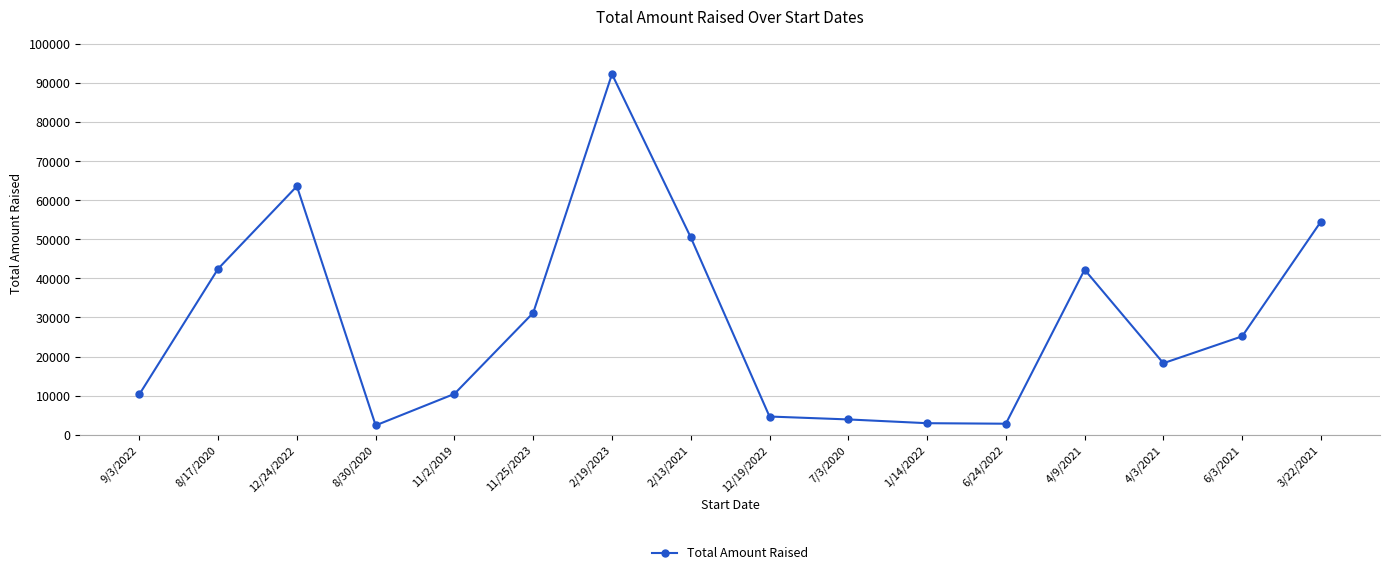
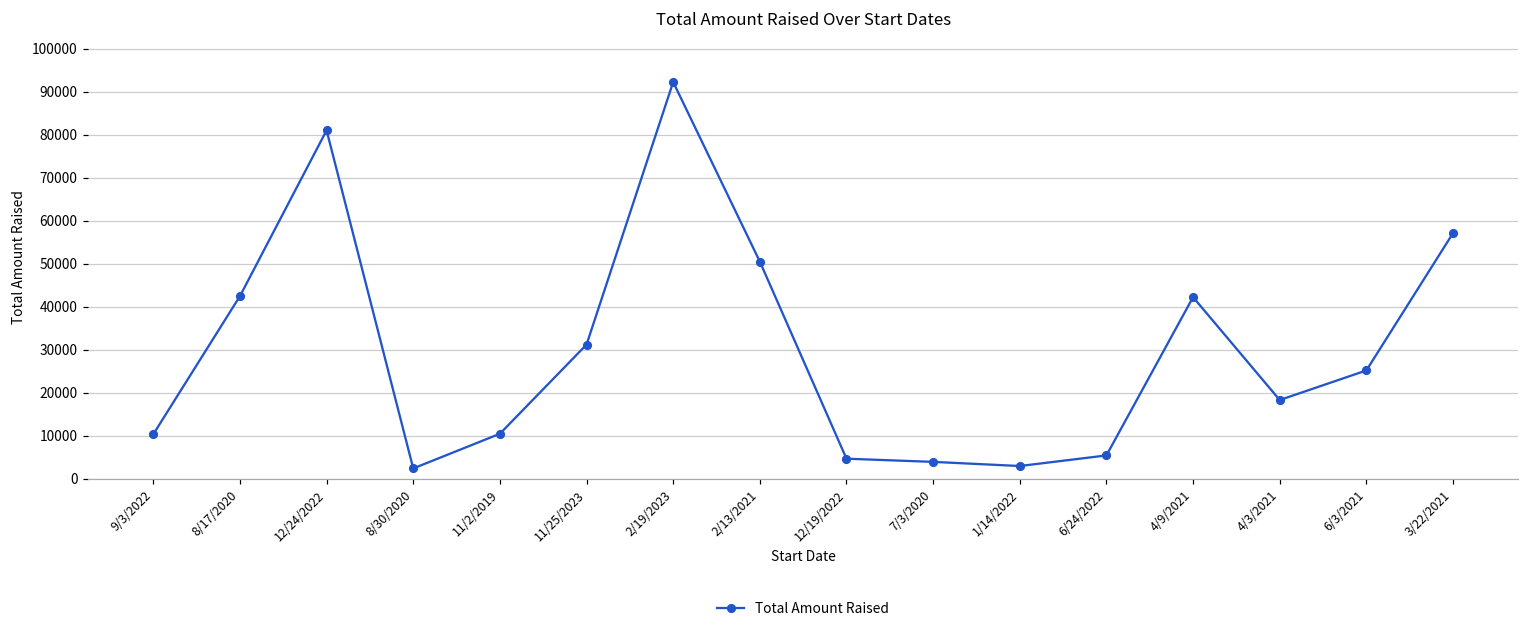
  {
    "9/3/2022": 10000,
    "8/17/2020": 42000,
-   "12/24/2022": 64000,
+   "12/24/2022": 81000,
    "8/30/2020": 2000,
    "11/2/2019": 10000,
    "11/25/2023": 31000,
    "2/19/2023": 92000,
    "2/13/2021": 50000,
    "12/19/2022": 5000,
    "7/3/2020": 4000,
    "1/14/2022": 3000,
-   "6/24/2022": 3000,
+   "6/24/2022": 5000,
    "4/9/2021": 42000,
    "4/3/2021": 18000,
    "6/3/2021": 25000,
-   "3/22/2021": 55000
+   "3/22/2021": 57000
  }
